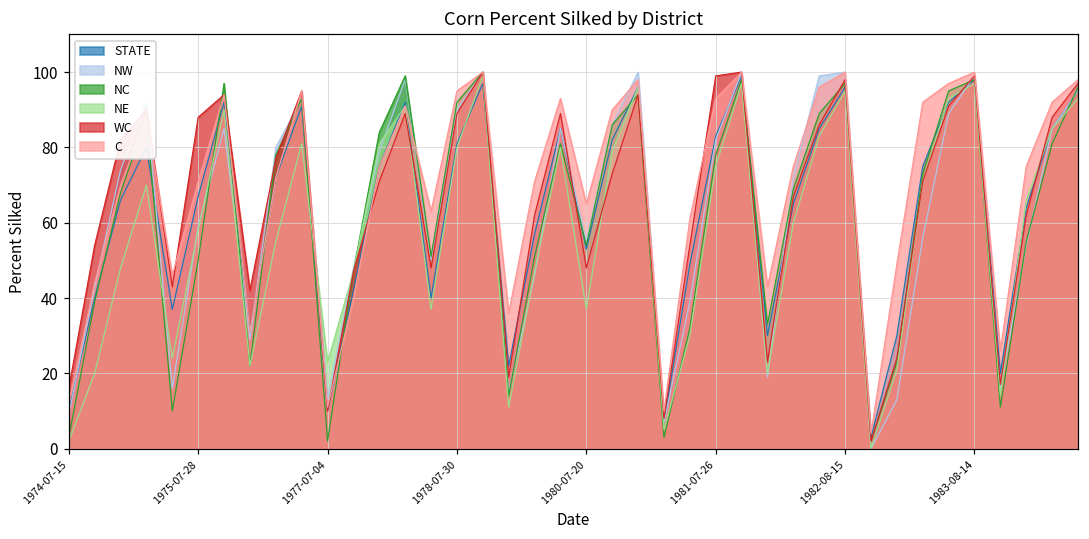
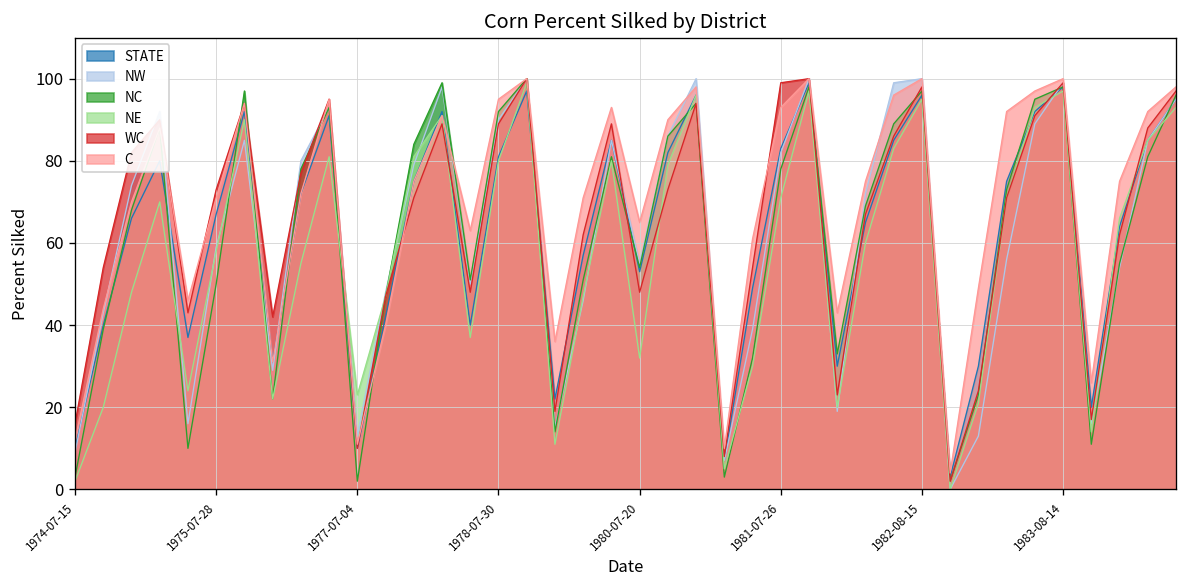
  {
    "STATE": {
      "1974-07-15": 10,
      "1975-07-28": 67,
      "1978-07-30": 81,
      "1980-07-20": 53,
      "1981-07-26": 83,
      "1982-08-15": 96
    },
    "NW": {
      "1974-07-15": 9,
      "1975-07-28": 59,
      "1977-07-04": 13,
      "1978-07-30": 90,
      "1980-07-20": 55,
      "1981-07-26": 82
    },
    "NC": {
      "1974-07-15": 3,
      "1975-07-28": 50,
      "1977-07-04": 2,
      "1978-07-30": 92,
      "1980-07-20": 54,
      "1981-07-26": 78,
      "1982-08-15": 97
    },
    "NE": {
      "1974-07-15": 2,
      "1975-07-28": 58,
      "1977-07-04": 23,
      "1978-07-30": 80,
-     "1980-07-20": 37,
-     "1981-07-26": 75,
+     "1980-07-20": 32,
+     "1981-07-26": 71,
      "1982-08-15": 95,
      "1983-08-14": 97
    },
    "WC": {
      "1974-07-15": 16,
-     "1975-07-28": 88,
+     "1975-07-28": 73,
      "1978-07-30": 89,
      "1980-07-20": 48,
      "1981-07-26": 99,
      "1982-08-15": 98
    },
    "C": {
      "1974-07-15": 12,
      "1975-07-28": 71,
      "1977-07-04": 11,
      "1978-07-30": 95,
      "1980-07-20": 65,
      "1981-07-26": 93,
      "1983-08-14": 100
    }
  }
